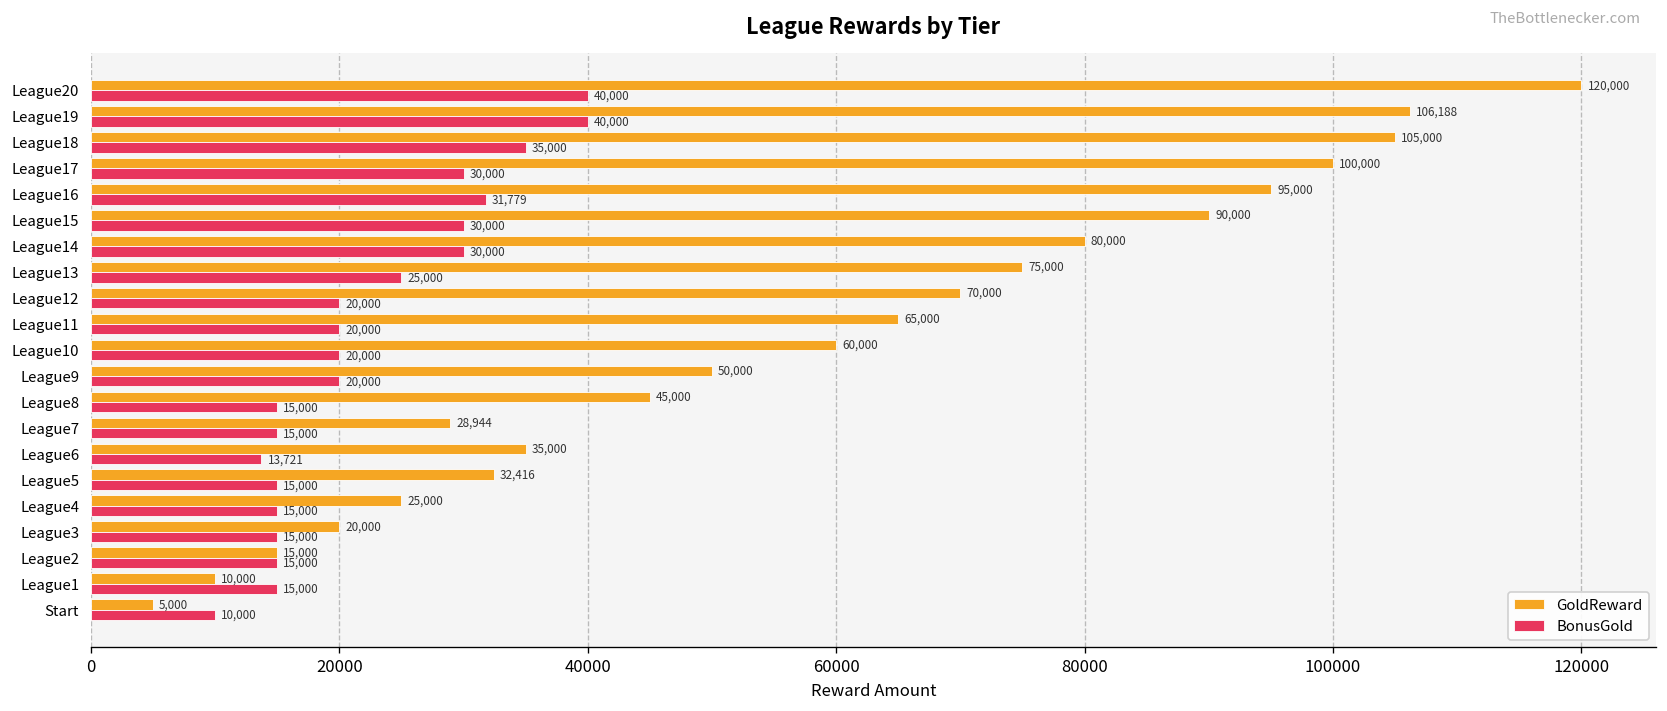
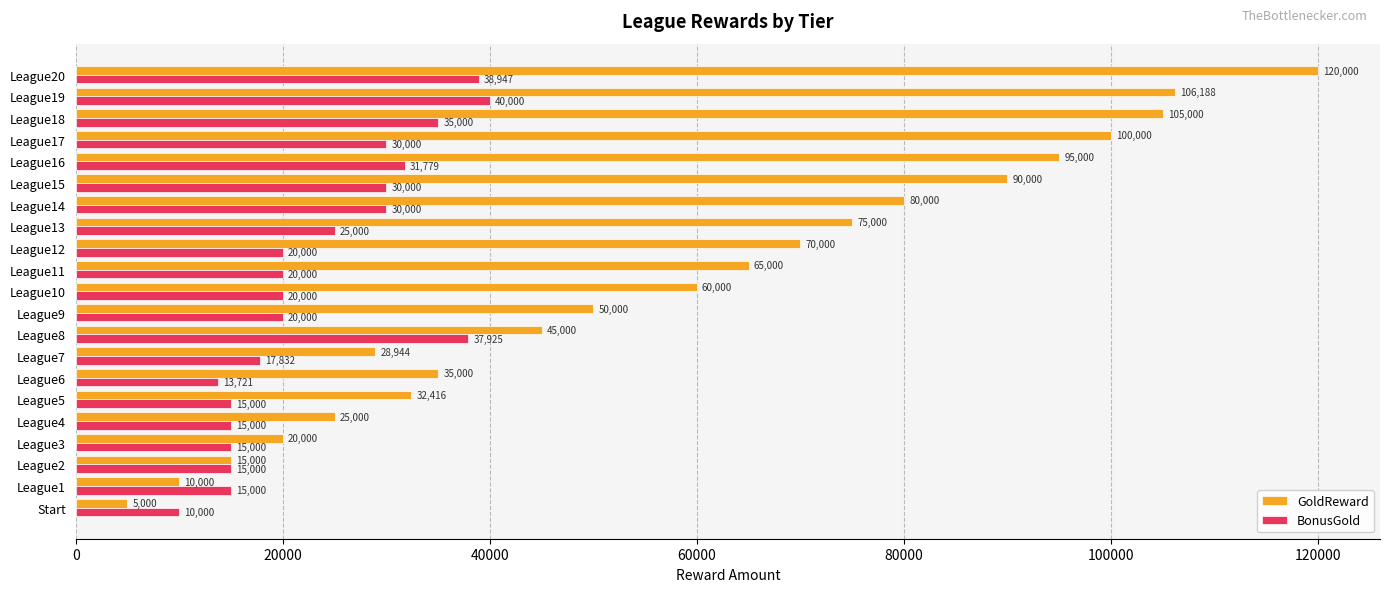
  {
    "GoldReward": {
      "League20": "120,000",
      "League19": "106,188",
      "League18": "105,000",
      "League17": "100,000",
      "League16": "95,000",
      "League15": "90,000",
      "League14": "80,000",
      "League13": "75,000",
      "League12": "70,000",
      "League11": "65,000",
      "League10": "60,000",
      "League9": "50,000",
      "League8": "45,000",
      "League7": "28,944",
      "League6": "35,000",
      "League5": "32,416",
      "League4": "25,000",
      "League3": "20,000",
      "League2": "15,000",
      "League1": "10,000",
      "Start": "5,000"
    },
    "BonusGold": {
-     "League20": "40,000",
+     "League20": "38,947",
      "League19": "40,000",
      "League18": "35,000",
      "League17": "30,000",
      "League16": "31,779",
      "League15": "30,000",
      "League14": "30,000",
      "League13": "25,000",
      "League12": "20,000",
      "League11": "20,000",
      "League10": "20,000",
      "League9": "20,000",
-     "League8": "15,000",
-     "League7": "15,000",
+     "League8": "37,925",
+     "League7": "17,832",
      "League6": "13,721",
      "League5": "15,000",
      "League4": "15,000",
      "League3": "15,000",
      "League2": "15,000",
      "League1": "15,000",
      "Start": "10,000"
    }
  }
